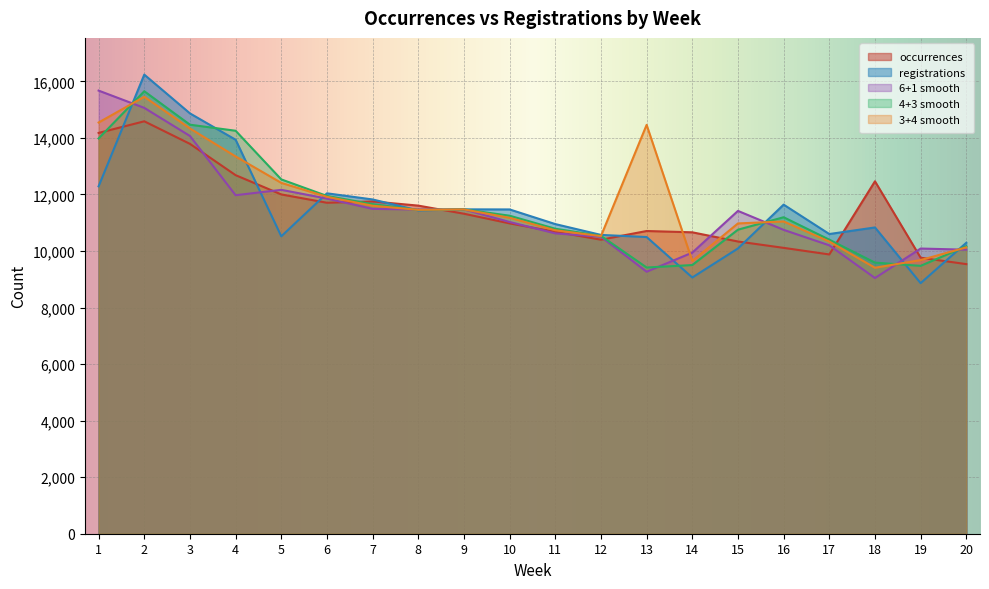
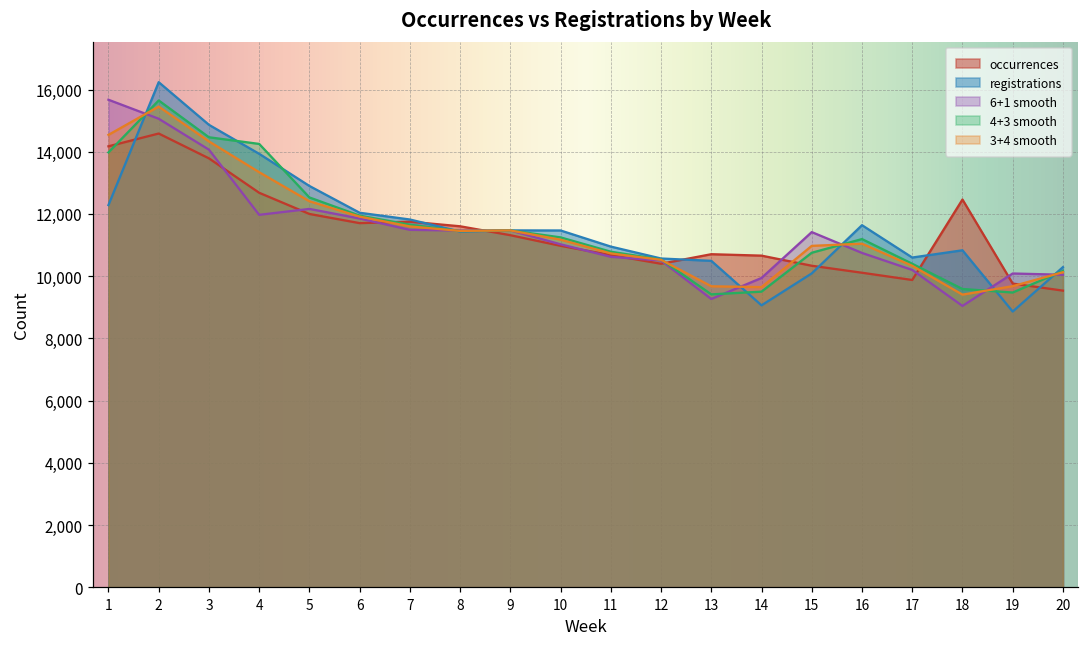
  {
    "occurrences": {
      "1": "14,200",
      "2": "14,600",
      "3": "13,800",
      "4": "12,700",
      "5": "12,000",
      "6": "11,700",
      "8": "11,600",
      "9": "11,300",
      "12": "10,400",
      "13": "10,700",
      "14": "10,700",
      "15": "10,300",
      "16": "10,100",
      "17": "9,900",
      "18": "12,500",
      "20": "9,500"
    },
    "registrations": {
      "1": "12,300",
      "2": "16,200",
      "3": "14,900",
      "4": "13,900",
-     "5": "10,500",
+     "5": "12,900",
      "6": "12,000",
      "10": "11,500",
      "11": "11,000",
      "13": "10,500",
      "14": "9,100",
      "15": "10,100",
      "16": "11,600",
      "17": "10,600",
      "18": "10,800",
      "19": "8,900",
      "20": "10,300"
    },
    "6+1 smooth": {
      "1": "15,700",
      "2": "15,100",
      "3": "14,100",
      "4": "12,000",
      "5": "12,200",
      "7": "11,500",
      "13": "9,300",
      "14": "9,900",
      "15": "11,400",
      "16": "10,700",
      "17": "10,200",
      "18": "9,000",
      "19": "10,100"
    },
    "4+3 smooth": {
      "1": "14,000",
      "2": "15,600",
      "3": "14,500",
      "4": "14,300",
      "5": "12,500",
      "13": "9,400",
      "14": "9,500",
      "15": "10,800",
      "16": "11,200",
      "18": "9,600",
      "19": "9,500"
    },
    "3+4 smooth": {
      "1": "14,500",
      "2": "15,500",
      "3": "14,300",
      "4": "13,300",
      "5": "12,400",
-     "13": "14,500",
+     "13": "9,700",
      "14": "9,600",
      "15": "11,000",
      "16": "11,000",
      "18": "9,400"
    }
  }
